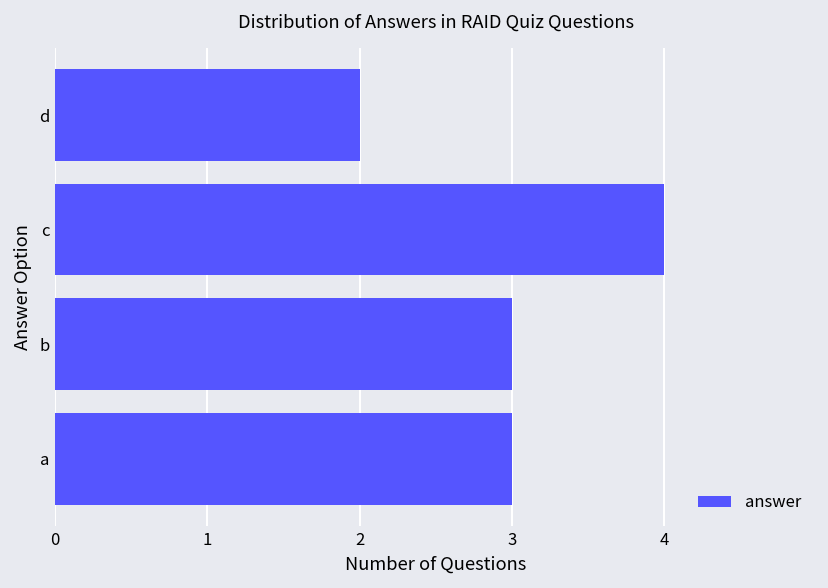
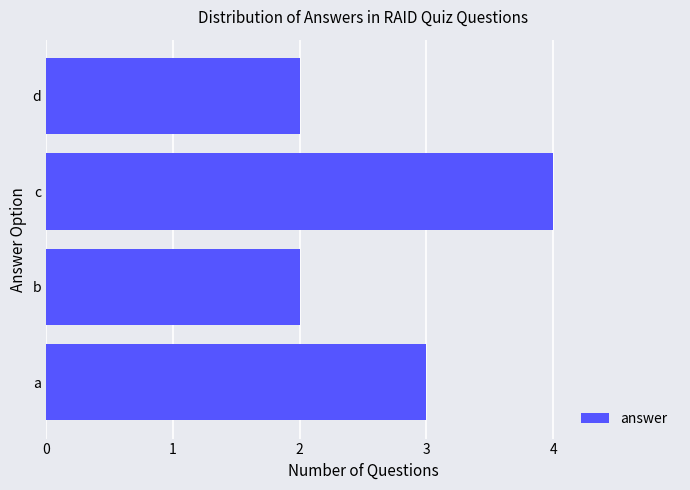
  {
    "d": 2,
    "c": 4,
-   "b": 3,
+   "b": 2,
    "a": 3
  }
